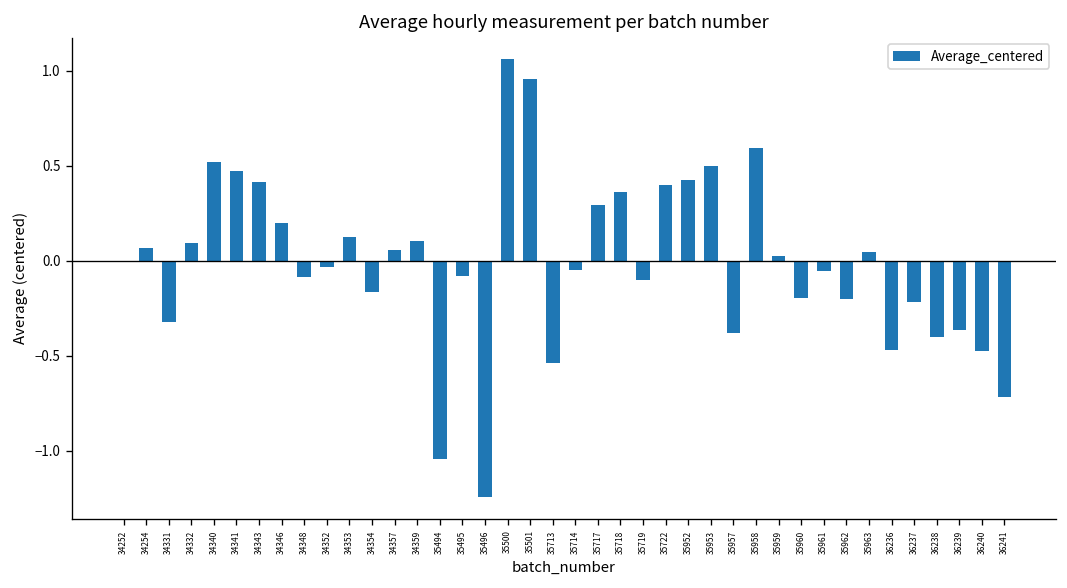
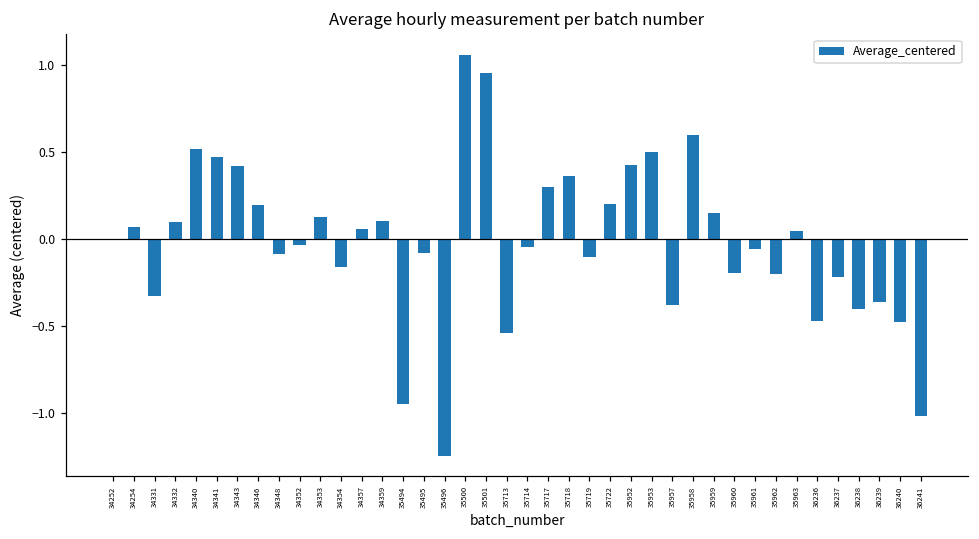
  {
    "34254": 0.07,
    "34331": -0.32,
    "34332": 0.10,
    "34340": 0.52,
    "34341": 0.47,
    "34343": 0.42,
    "34346": 0.20,
    "34348": -0.08,
    "34352": -0.03,
    "34353": 0.12,
    "34354": -0.16,
    "34357": 0.06,
    "34359": 0.10,
-   "35494": -1.04,
+   "35494": -0.95,
    "35495": -0.08,
    "35496": -1.24,
    "35500": 1.06,
    "35501": 0.95,
    "35713": -0.54,
    "35714": -0.05,
    "35717": 0.30,
    "35718": 0.36,
    "35719": -0.10,
-   "35722": 0.40,
+   "35722": 0.20,
    "35952": 0.43,
    "35953": 0.50,
    "35957": -0.38,
    "35958": 0.59,
-   "35959": 0.03,
+   "35959": 0.15,
    "35960": -0.20,
    "35961": -0.06,
    "35962": -0.20,
    "35963": 0.04,
    "36236": -0.47,
    "36237": -0.22,
    "36238": -0.40,
    "36239": -0.36,
    "36240": -0.47,
-   "36241": -0.72
+   "36241": -1.02
  }
